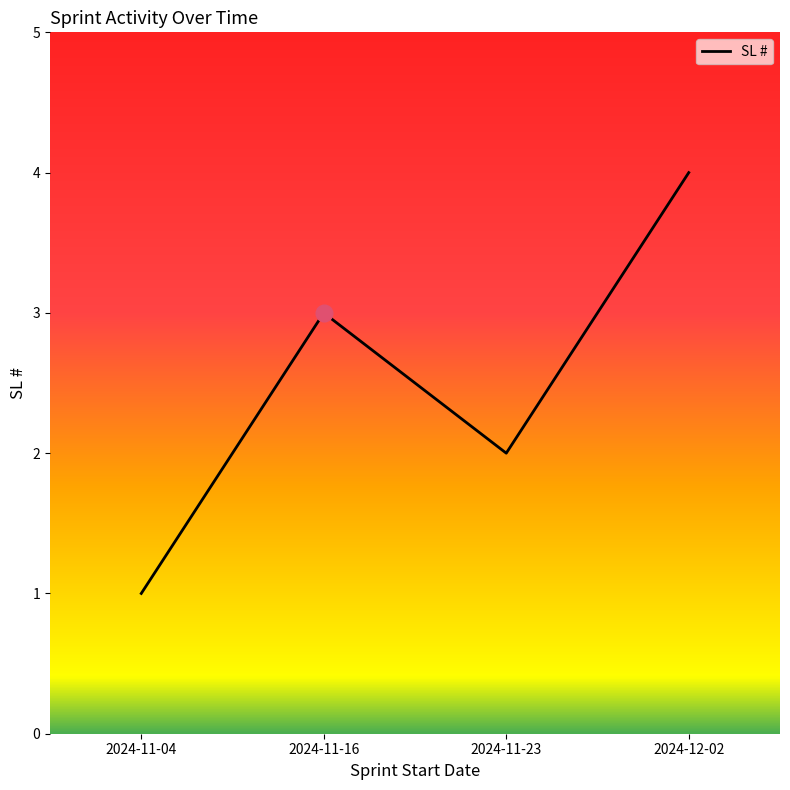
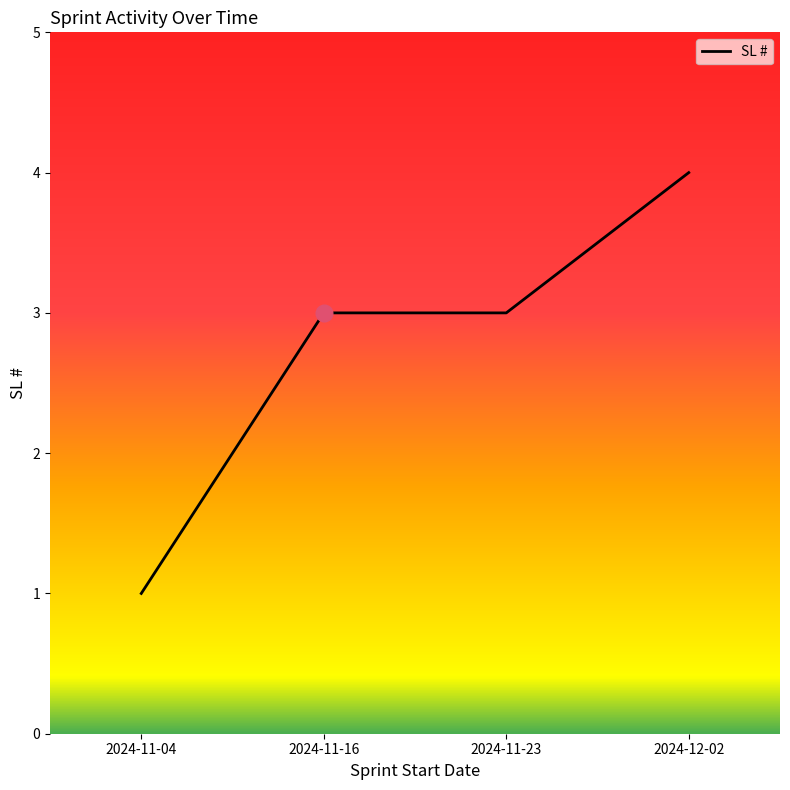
  {
    "SL #": {
      "2024-11-04": 1,
-     "2024-11-23": 2,
+     "2024-11-23": 3,
      "2024-12-02": 4
    }
  }
